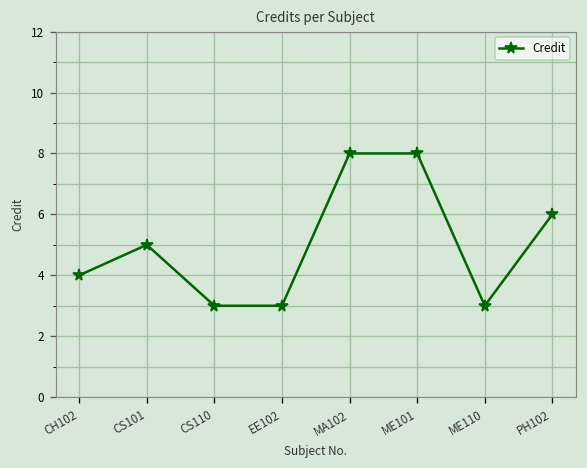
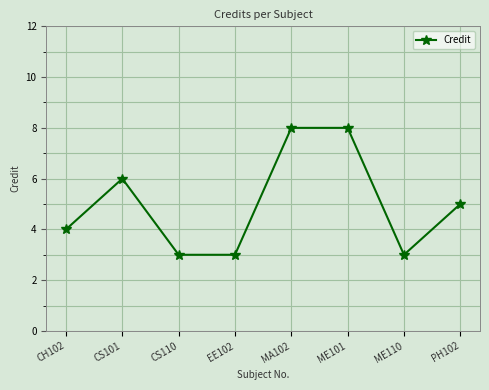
  {
    "CH102": 4,
-   "CS101": 5,
+   "CS101": 6,
    "CS110": 3,
    "EE102": 3,
    "MA102": 8,
    "ME101": 8,
    "ME110": 3,
-   "PH102": 6
+   "PH102": 5
  }
